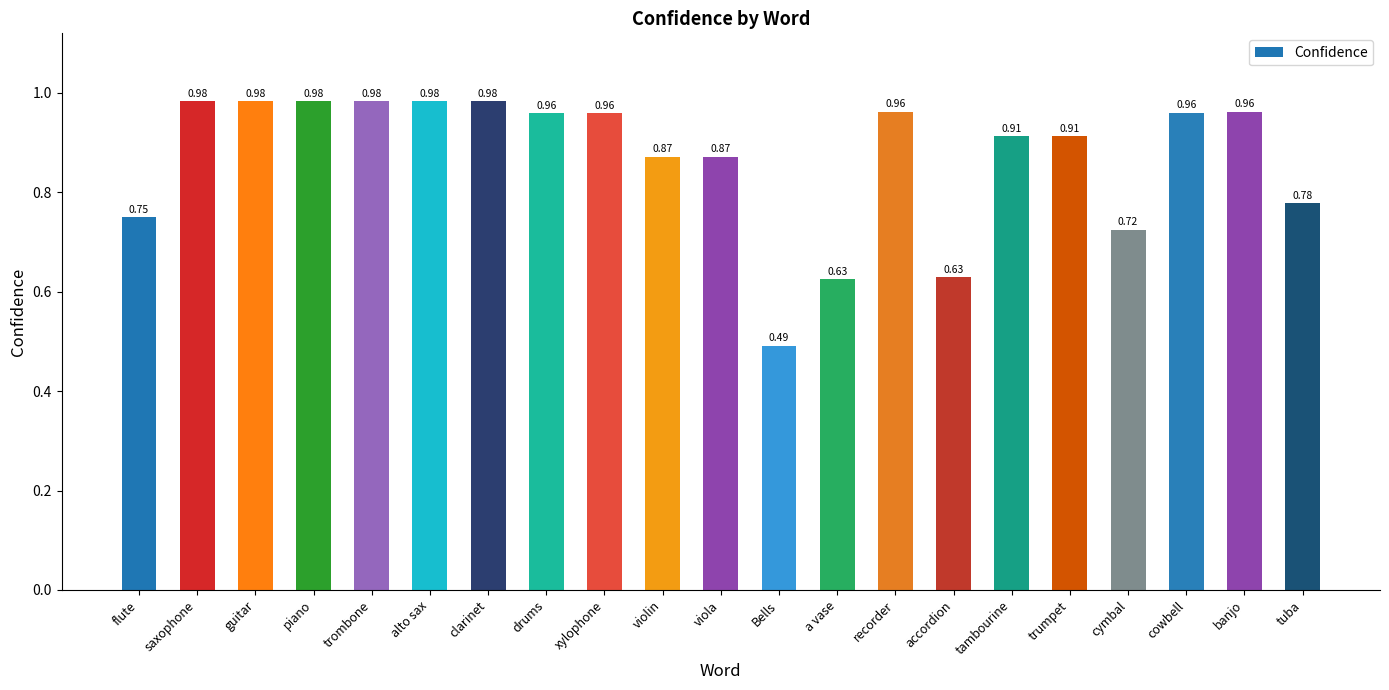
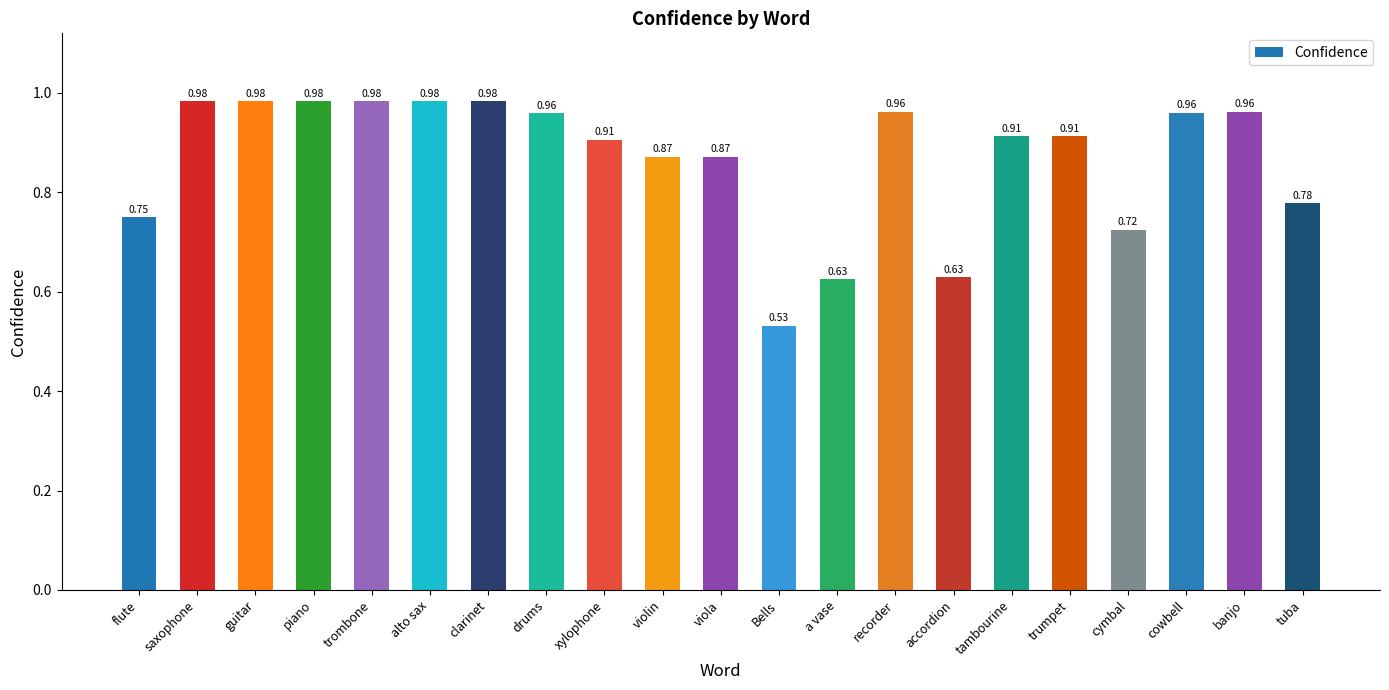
  {
    "flute": 0.75,
    "saxophone": 0.98,
    "guitar": 0.98,
    "piano": 0.98,
    "trombone": 0.98,
    "alto sax": 0.98,
    "clarinet": 0.98,
    "drums": 0.96,
-   "xylophone": 0.96,
+   "xylophone": 0.91,
    "violin": 0.87,
    "viola": 0.87,
-   "Bells": 0.49,
+   "Bells": 0.53,
    "a vase": 0.63,
    "recorder": 0.96,
    "accordion": 0.63,
    "tambourine": 0.91,
    "trumpet": 0.91,
    "cymbal": 0.72,
    "cowbell": 0.96,
    "banjo": 0.96,
    "tuba": 0.78
  }
